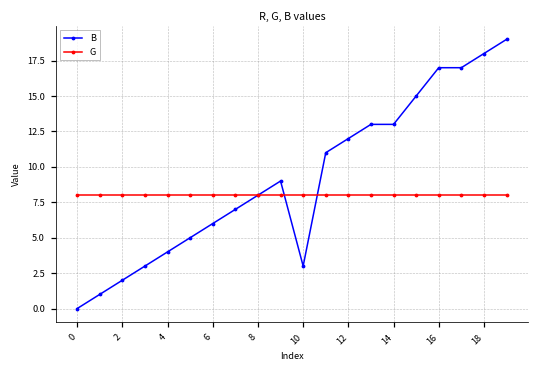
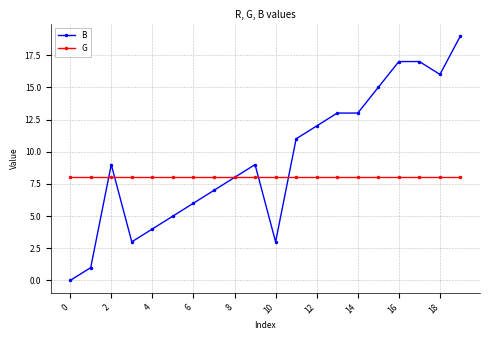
  {
    "B": {
      "0": 0,
-     "2": 2,
+     "2": 9,
      "4": 4,
      "6": 6,
      "10": 3,
      "12": 12,
      "14": 13,
      "16": 17,
-     "18": 18
+     "18": 16
    },
    "G": {
      "0": 8,
      "2": 8,
      "4": 8,
      "6": 8,
      "10": 8,
      "12": 8,
      "14": 8,
      "16": 8,
      "18": 8
    }
  }
